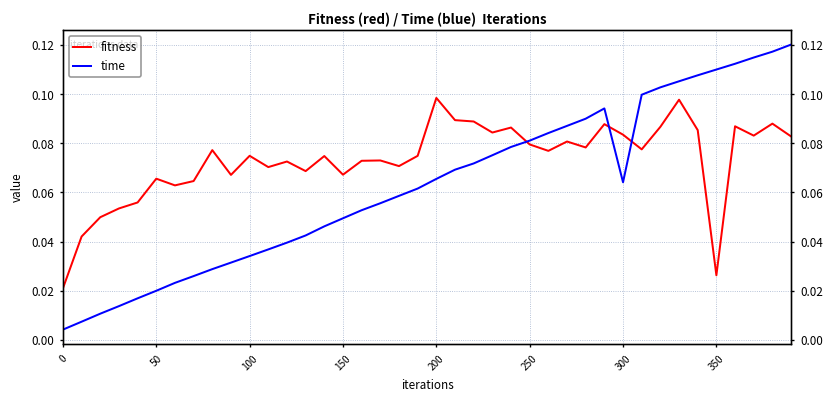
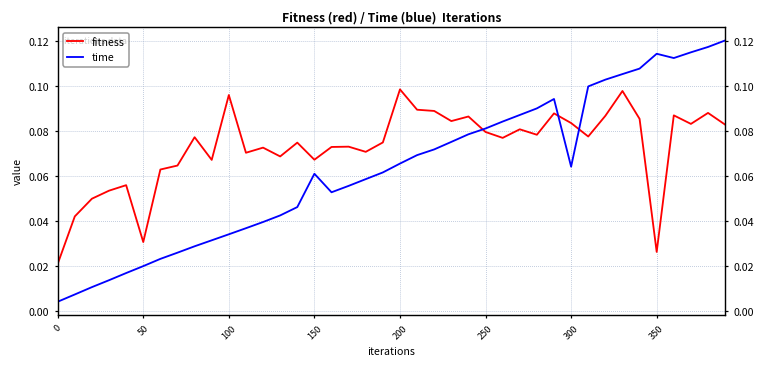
  {
    "fitness": {
      "0": 0.021,
-     "50": 0.066,
-     "100": 0.075,
+     "50": 0.031,
+     "100": 0.096,
      "150": 0.067,
      "200": 0.098,
      "250": 0.080,
      "300": 0.084,
      "350": 0.026
    },
    "time": {
      "0": 0.004,
      "50": 0.020,
      "100": 0.034,
-     "150": 0.049,
+     "150": 0.061,
      "200": 0.066,
      "250": 0.081,
      "300": 0.064,
-     "350": 0.110
+     "350": 0.114
    }
  }
